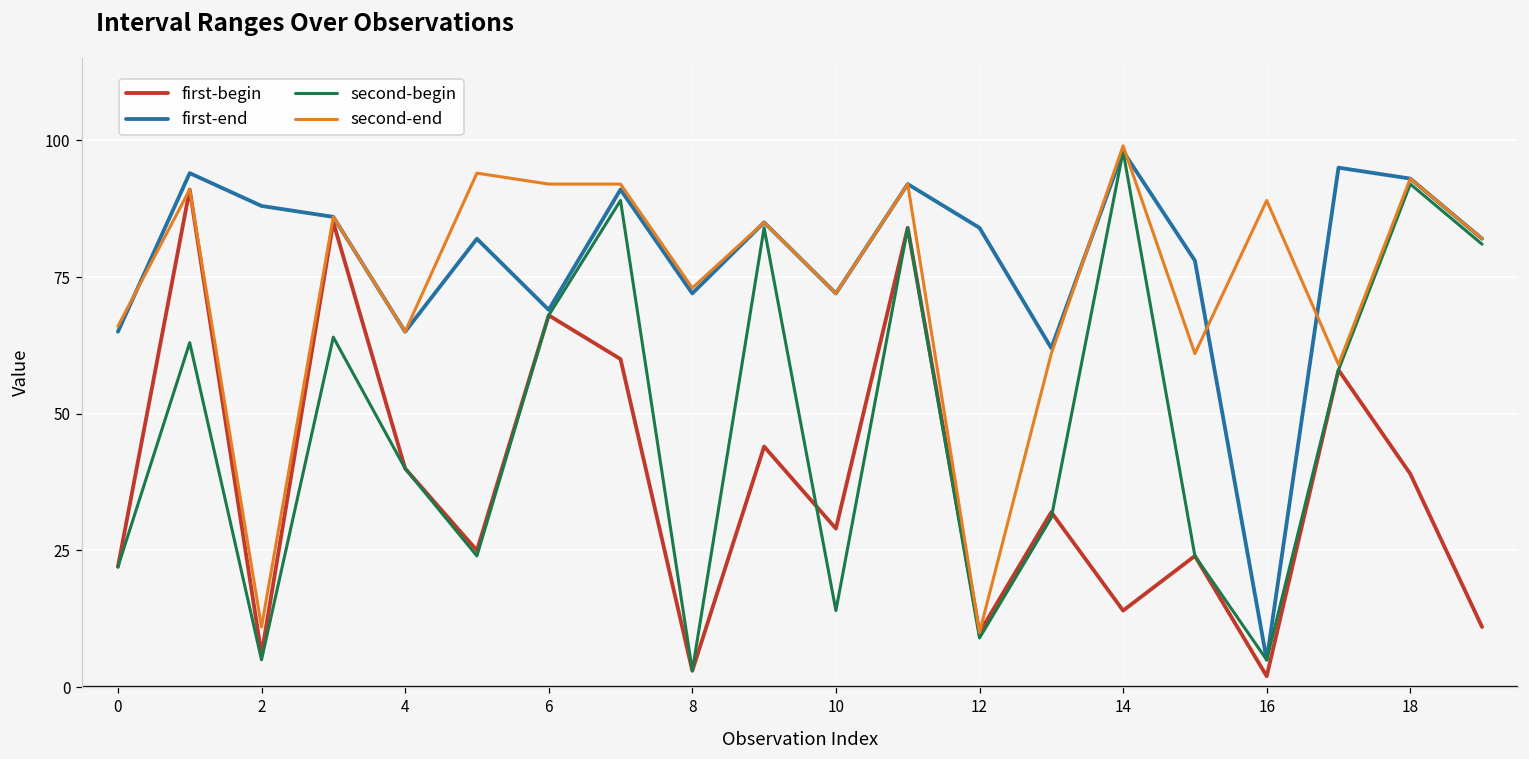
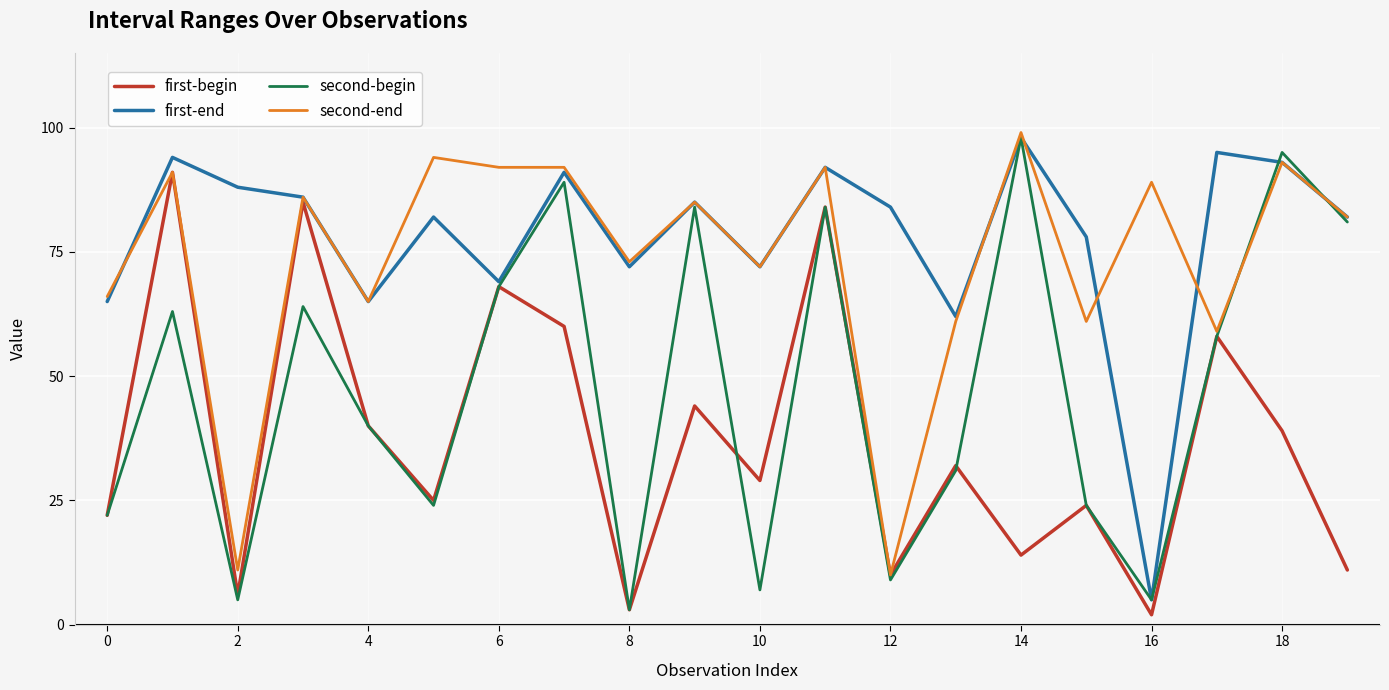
  {
    "first-begin": {
      "2": 6,
      "10": 29,
      "14": 14,
      "16": 2,
      "18": 39
    },
    "first-end": {
      "0": 65,
      "2": 88,
      "6": 69,
      "8": 72,
      "12": 84
    },
    "second-begin": {
      "2": 5,
-     "10": 14,
+     "10": 7,
      "12": 9,
-     "18": 92
+     "18": 95
    },
    "second-end": {
      "0": 66,
      "2": 11,
      "6": 92,
      "8": 73,
      "14": 99,
      "16": 89
    }
  }
